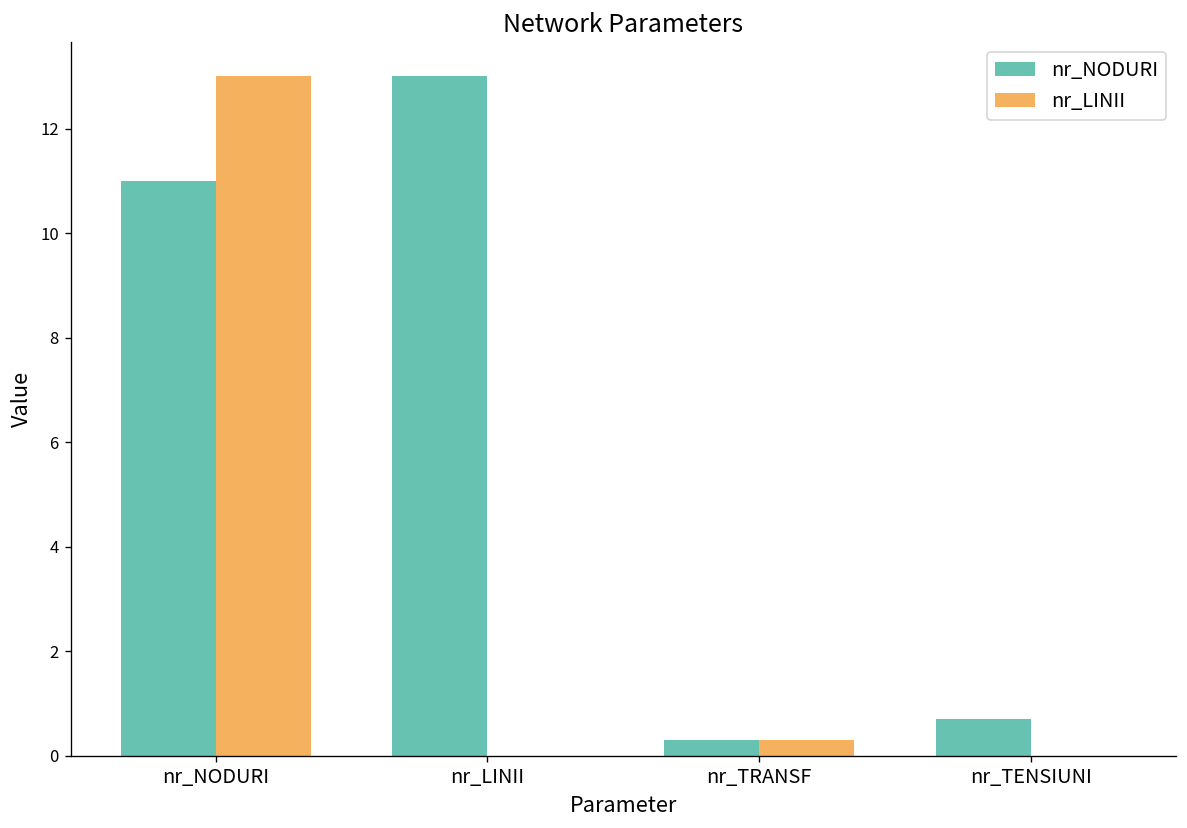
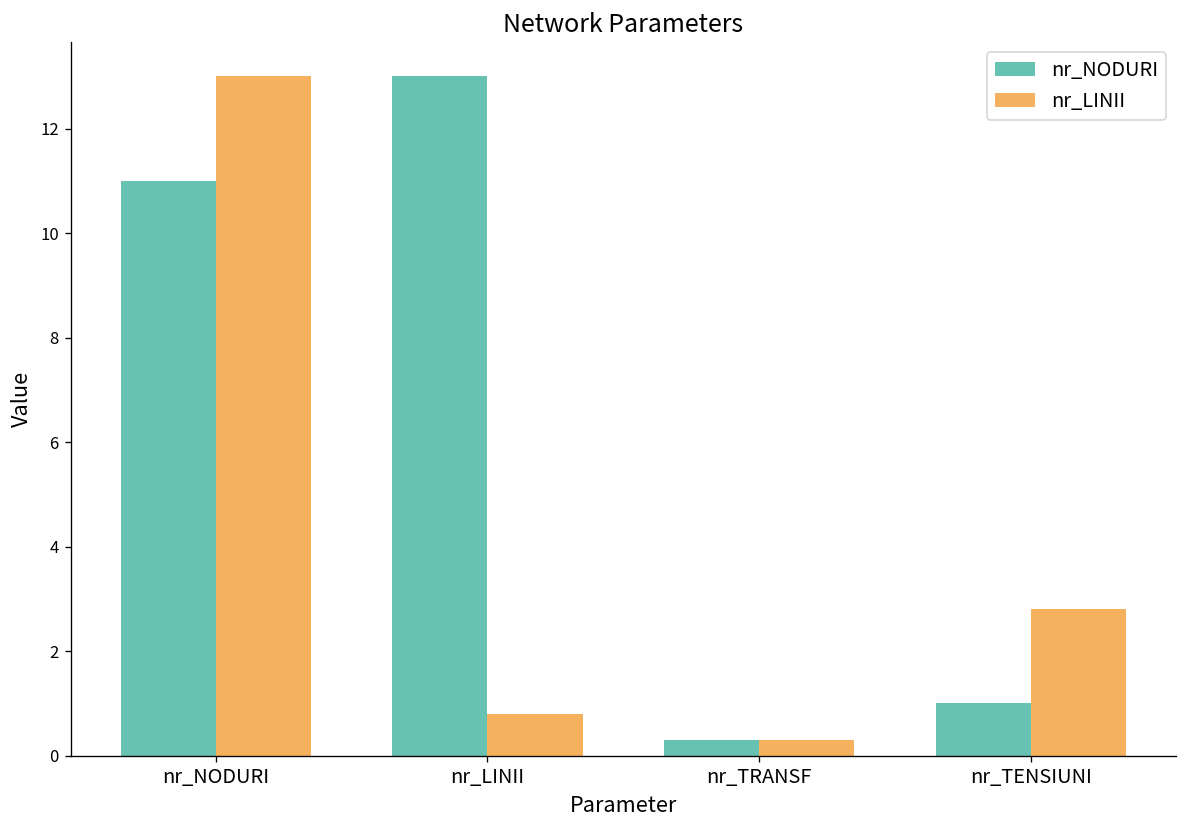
  {
    "nr_NODURI": {
      "nr_NODURI": 11.0,
      "nr_LINII": 13.0,
      "nr_TRANSF": 0.3,
-     "nr_TENSIUNI": 0.7
+     "nr_TENSIUNI": 1.0
    },
    "nr_LINII": {
      "nr_NODURI": 13.0,
-     "nr_LINII": 0.0,
+     "nr_LINII": 0.8,
      "nr_TRANSF": 0.3,
-     "nr_TENSIUNI": 0.0
+     "nr_TENSIUNI": 2.8
    }
  }
